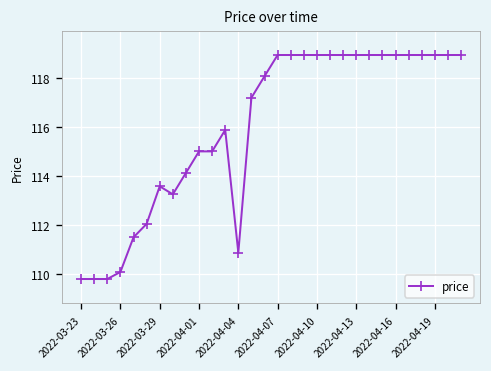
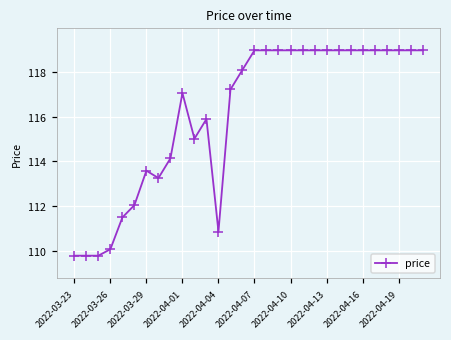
  {
    "2022-03-23": 109.8,
    "2022-03-26": 110.1,
    "2022-03-29": 113.6,
-   "2022-04-01": 115.0,
+   "2022-04-01": 117.1,
    "2022-04-04": 110.9,
    "2022-04-07": 119.0,
    "2022-04-10": 119.0,
    "2022-04-13": 119.0,
    "2022-04-16": 119.0,
    "2022-04-19": 119.0
  }
